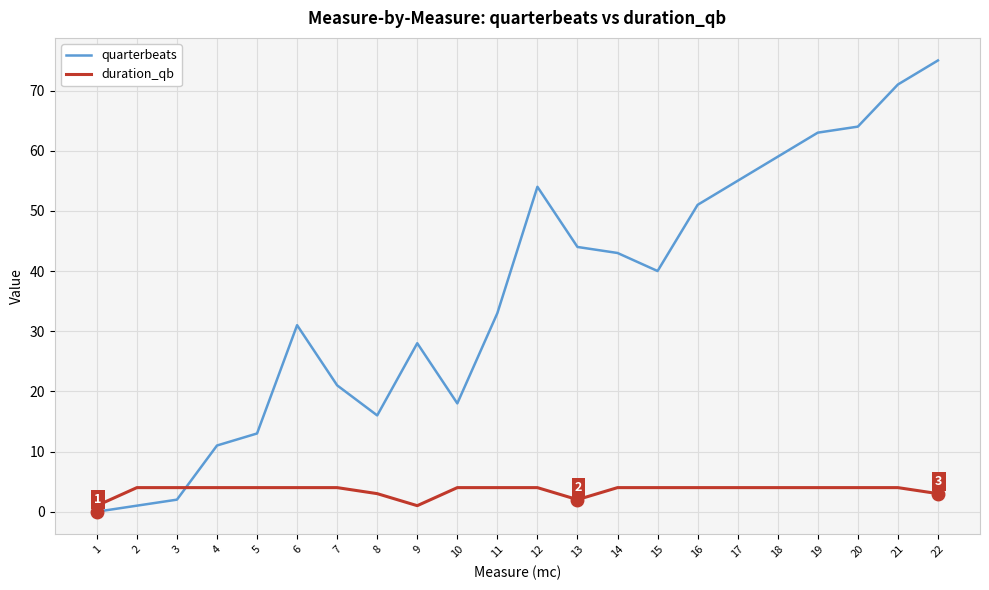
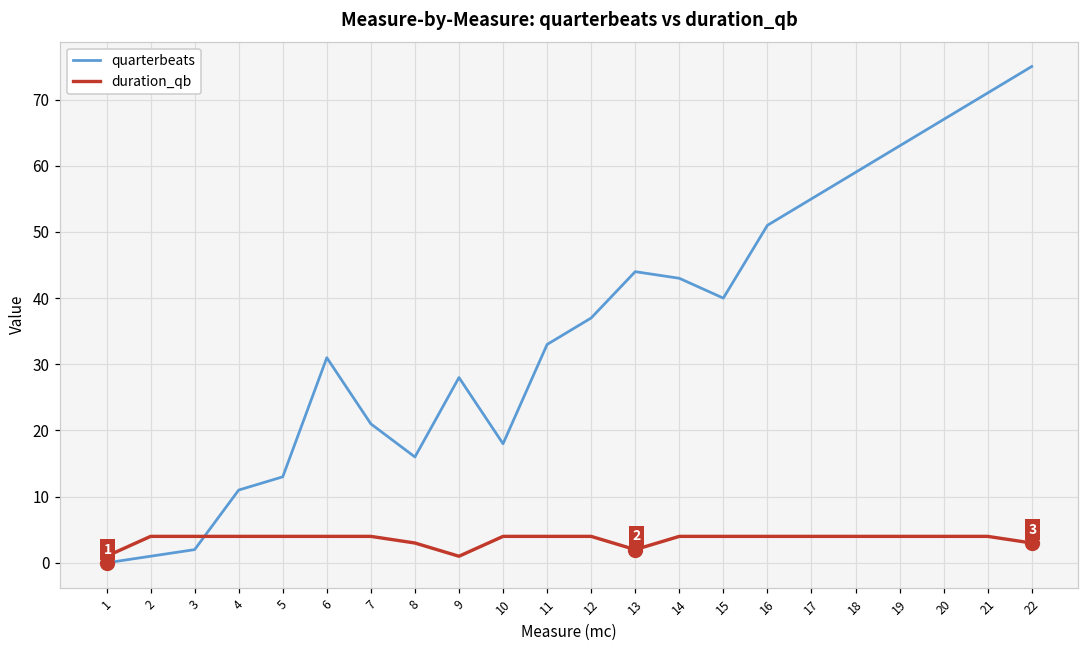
  {
    "quarterbeats": {
      "3": 2,
      "4": 11,
      "5": 13,
      "6": 31,
      "7": 21,
      "8": 16,
      "9": 28,
      "10": 18,
      "11": 33,
-     "12": 54,
+     "12": 37,
      "13": 44,
      "14": 43,
      "15": 40,
      "16": 51,
      "17": 55,
      "18": 59,
      "19": 63,
-     "20": 64,
+     "20": 67,
      "21": 71,
      "22": 75
    }
  }
